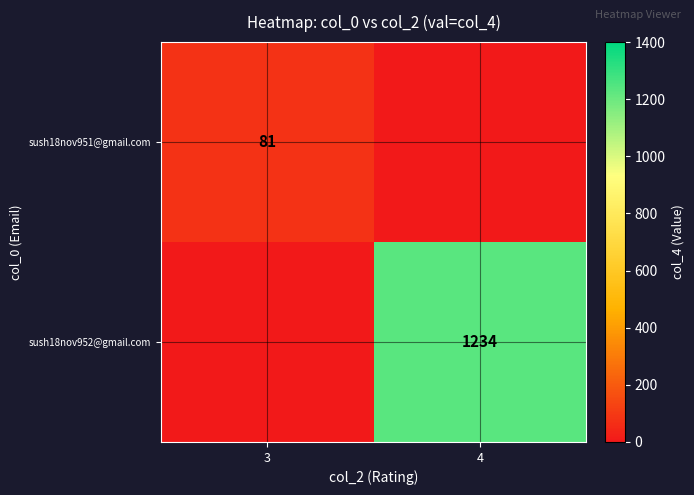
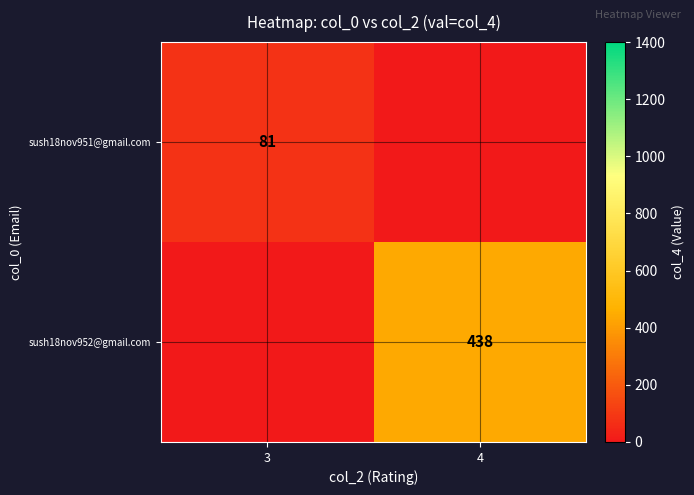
  {
    "sush18nov951@gmail.com": {
      "3": 81
    },
    "sush18nov952@gmail.com": {
-     "4": 1234
+     "4": 438
    }
  }
